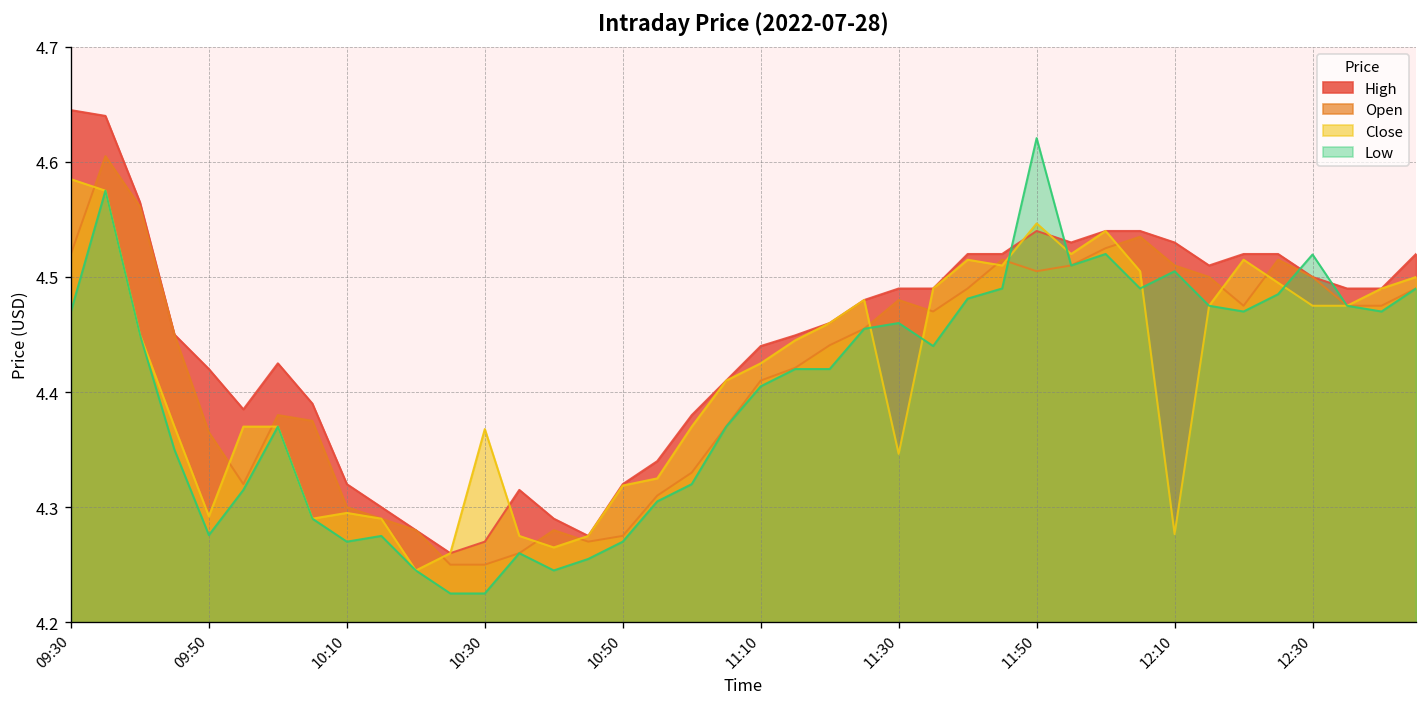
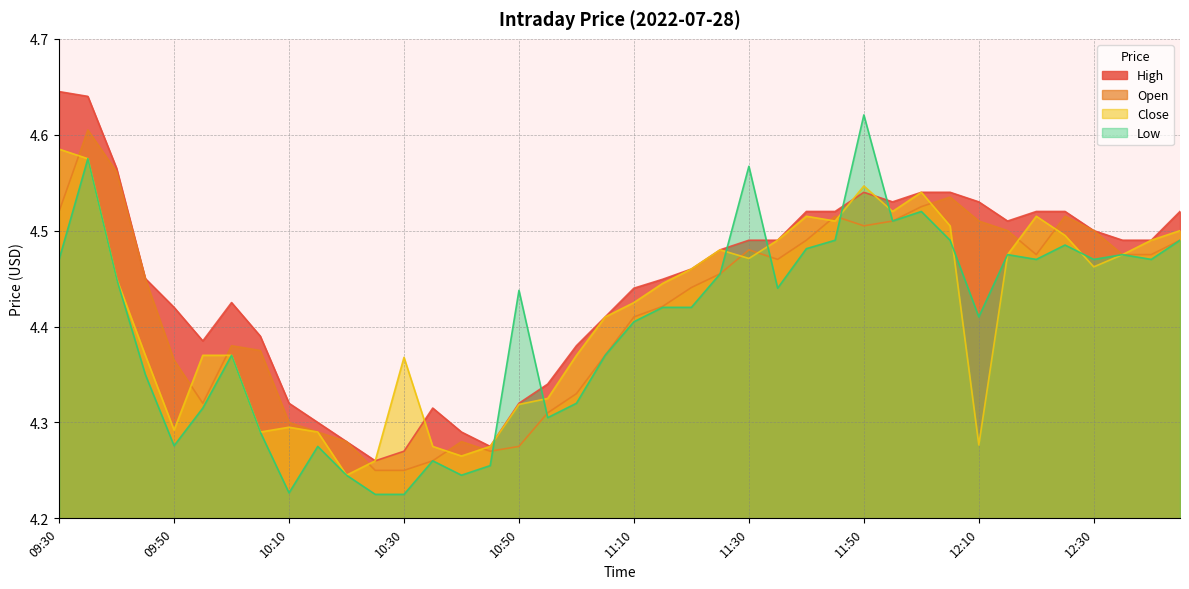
  {
    "Close": {
      "09:30": 4.59,
      "09:50": 4.29,
      "10:10": 4.30,
      "10:30": 4.37,
      "11:10": 4.43,
-     "11:30": 4.35,
+     "11:30": 4.47,
      "11:50": 4.55,
      "12:10": 4.28,
-     "12:30": 4.47
+     "12:30": 4.46
    },
    "Low": {
      "09:30": 4.47,
      "09:50": 4.28,
-     "10:10": 4.27,
+     "10:10": 4.23,
      "10:30": 4.22,
-     "10:50": 4.27,
+     "10:50": 4.44,
      "11:10": 4.41,
-     "11:30": 4.46,
+     "11:30": 4.57,
      "11:50": 4.62,
-     "12:10": 4.51,
-     "12:30": 4.52
+     "12:10": 4.41,
+     "12:30": 4.47
    }
  }
